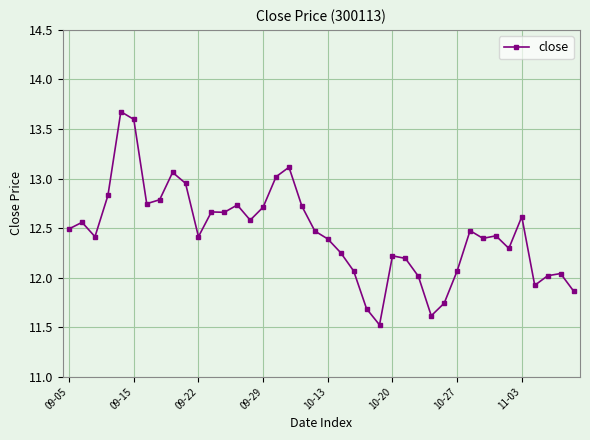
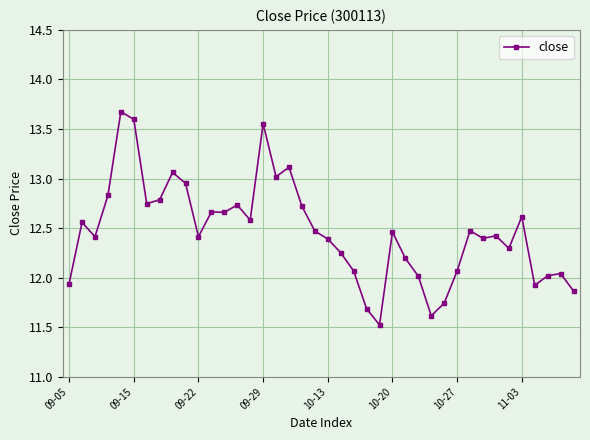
  {
-   "09-05": 12.5,
+   "09-05": 11.9,
    "09-15": 13.6,
    "09-22": 12.4,
-   "09-29": 12.7,
+   "09-29": 13.6,
    "10-13": 12.4,
-   "10-20": 12.2,
+   "10-20": 12.5,
    "10-27": 12.1,
    "11-03": 12.6
  }
